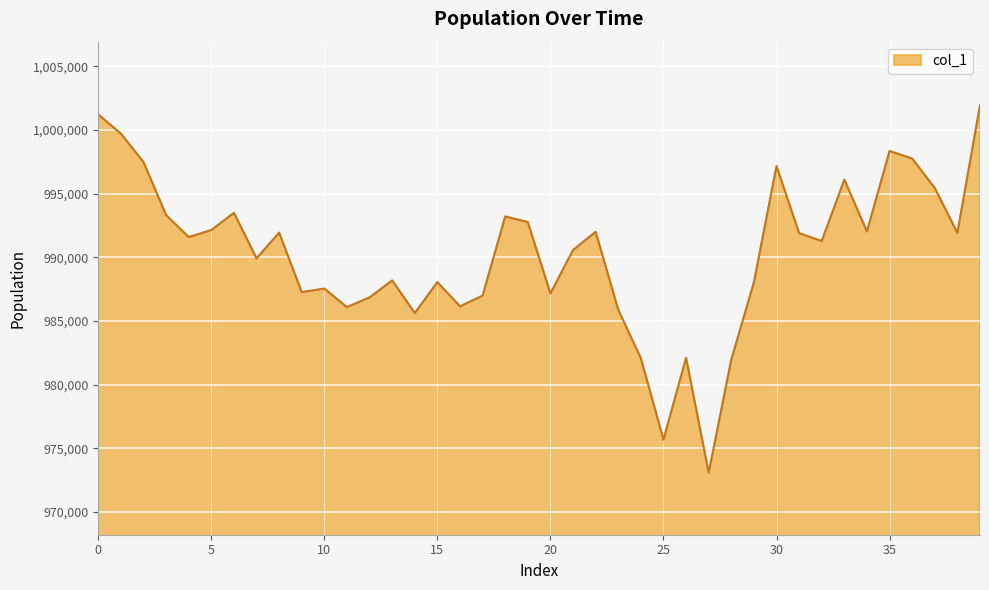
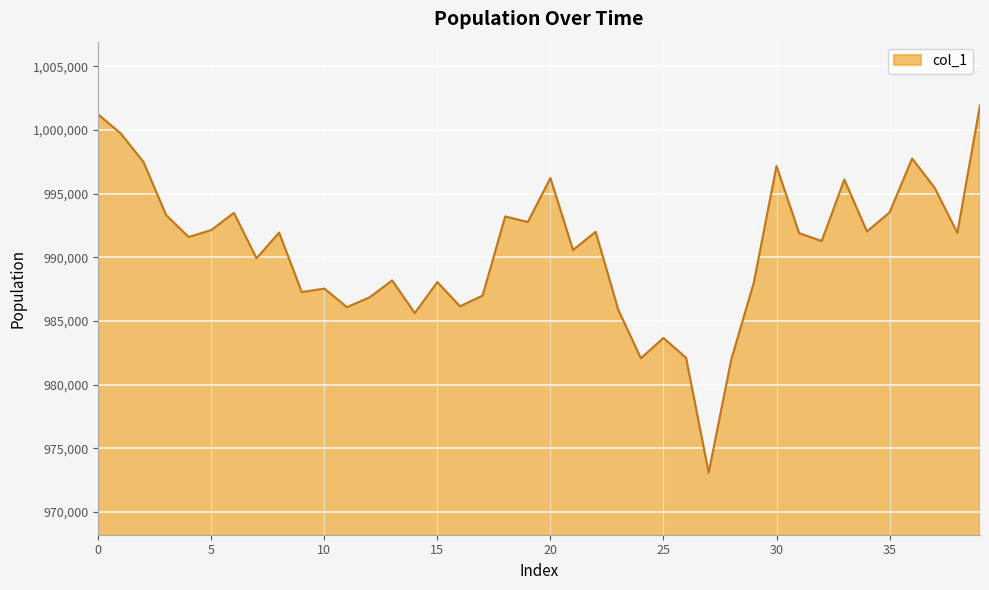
  {
    "0": "1,001,200",
    "5": "992,100",
    "10": "987,500",
    "15": "988,000",
-   "20": "987,200",
-   "25": "975,700",
+   "20": "996,200",
+   "25": "983,700",
    "30": "997,200",
-   "35": "998,300"
+   "35": "993,500"
  }
